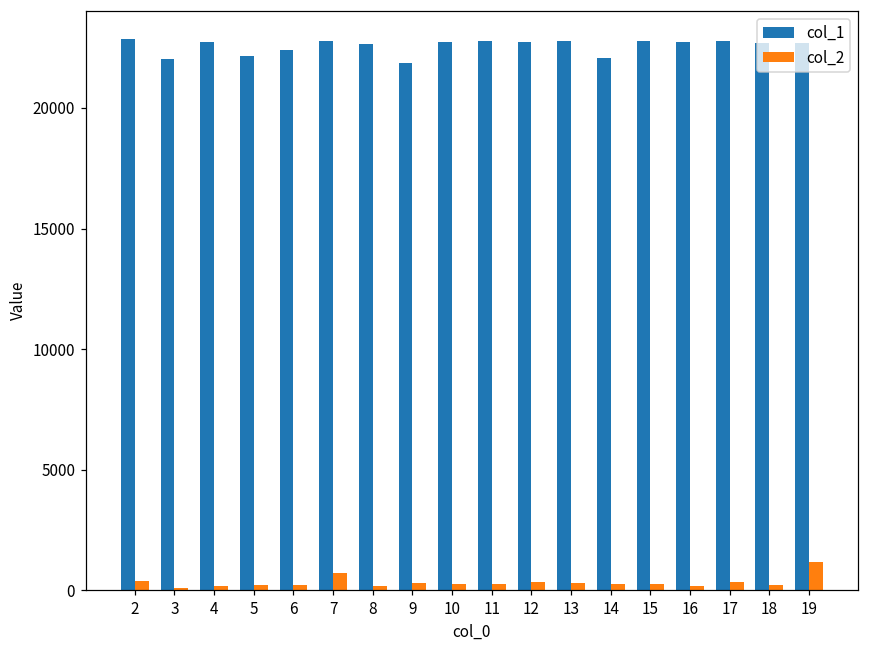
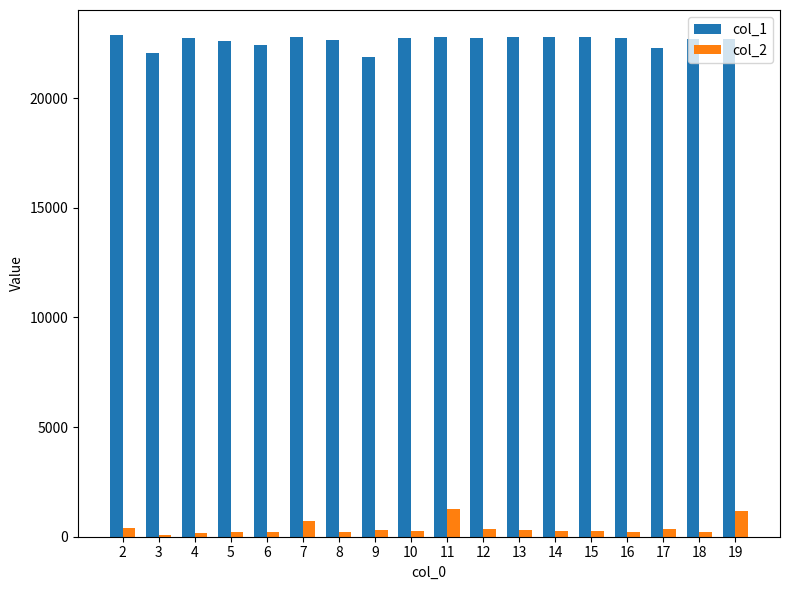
  {
    "col_1": {
      "2": 22900,
      "3": 22000,
      "4": 22700,
-     "5": 22100,
+     "5": 22600,
      "6": 22400,
      "7": 22800,
      "8": 22600,
      "9": 21900,
      "10": 22700,
      "11": 22800,
      "12": 22700,
      "13": 22800,
-     "14": 22100,
+     "14": 22800,
      "15": 22800,
      "16": 22700,
-     "17": 22800
+     "17": 22300
    },
    "col_2": {
      "2": 400,
      "4": 200,
      "5": 200,
      "6": 200,
      "7": 700,
      "8": 200,
      "9": 300,
      "10": 300,
-     "11": 300,
+     "11": 1200,
      "12": 300,
      "13": 300,
      "14": 200,
      "15": 300,
      "16": 200,
      "17": 400,
      "18": 200,
      "19": 1200
    }
  }
